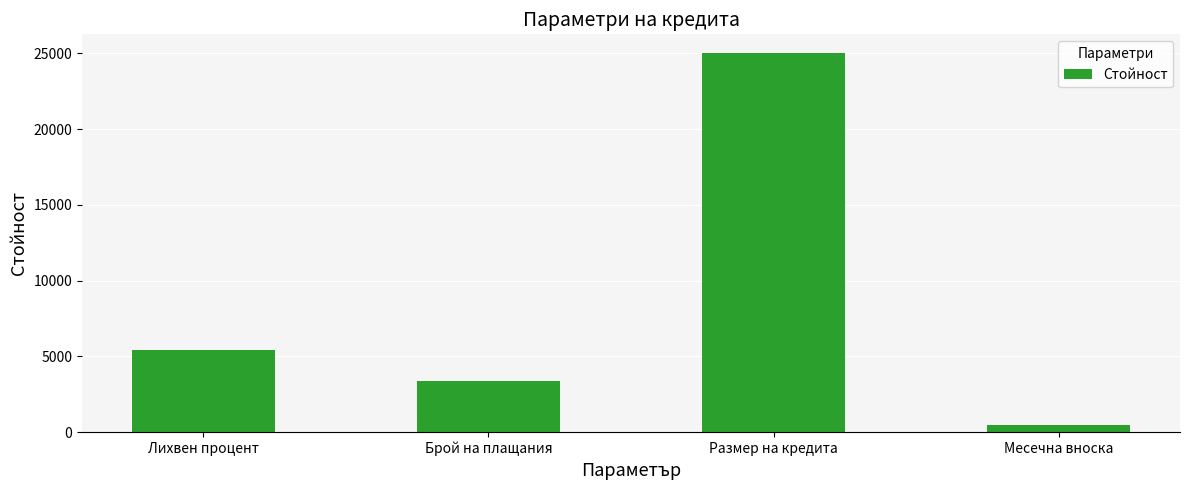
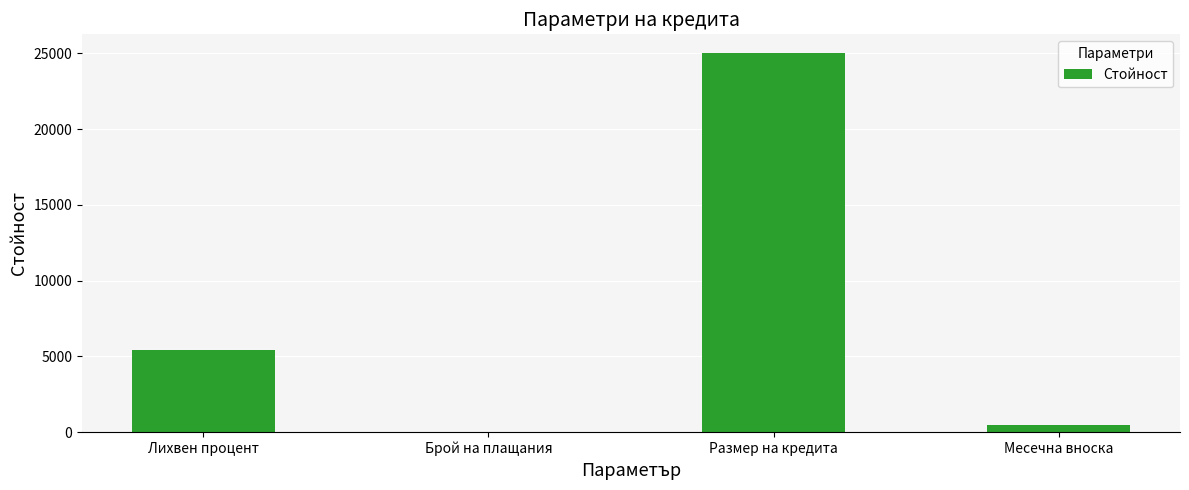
  {
    "Лихвен процент": 5400,
-   "Брой на плащания": 3400,
+   "Брой на плащания": 0,
    "Размер на кредита": 25000,
    "Месечна вноска": 500
  }
